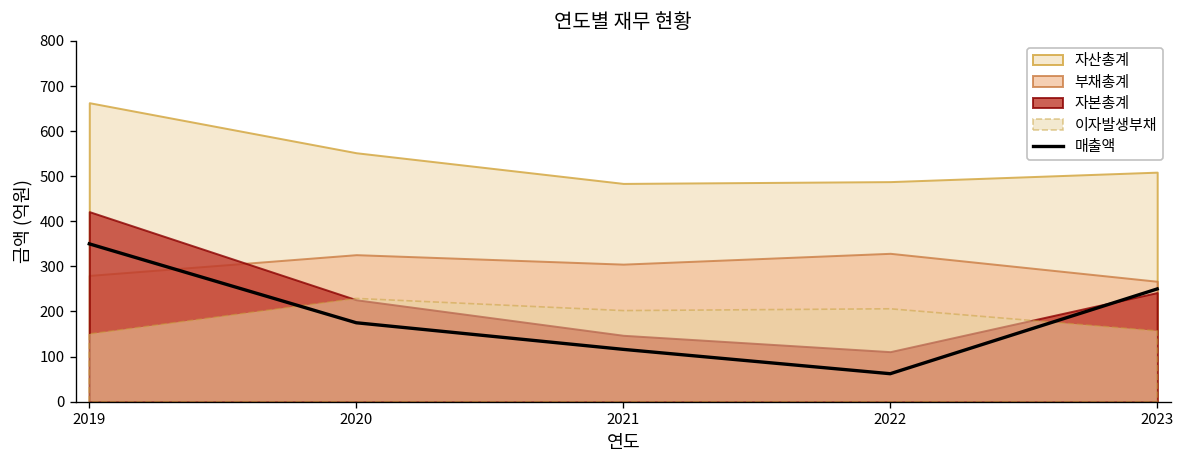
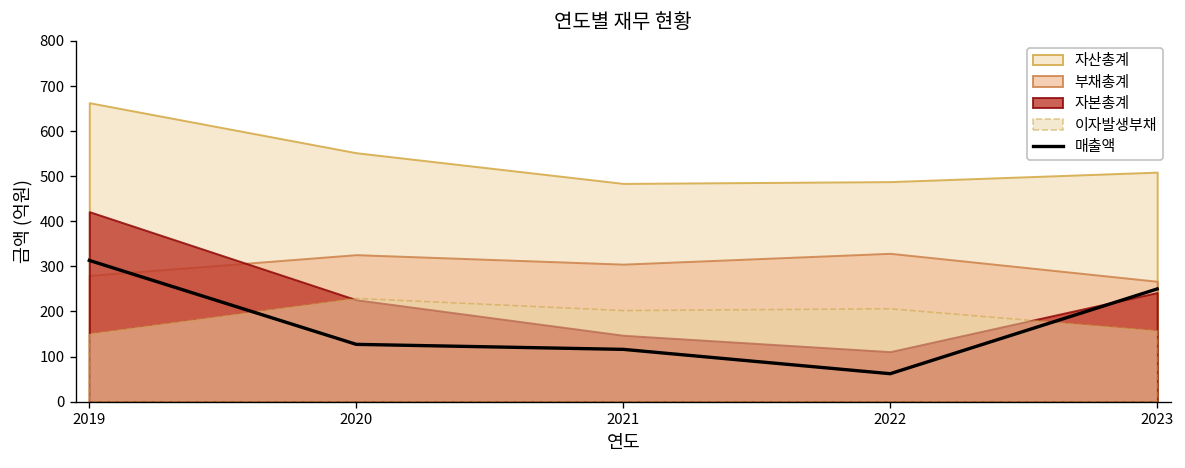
  {
    "매출액": {
-     "2019": 350,
-     "2020": 180,
+     "2019": 310,
+     "2020": 130,
      "2021": 120,
      "2022": 60,
      "2023": 250
    },
    "자본총계": {
      "2019": 420,
      "2021": 150,
      "2022": 110,
      "2023": 240
    }
  }
